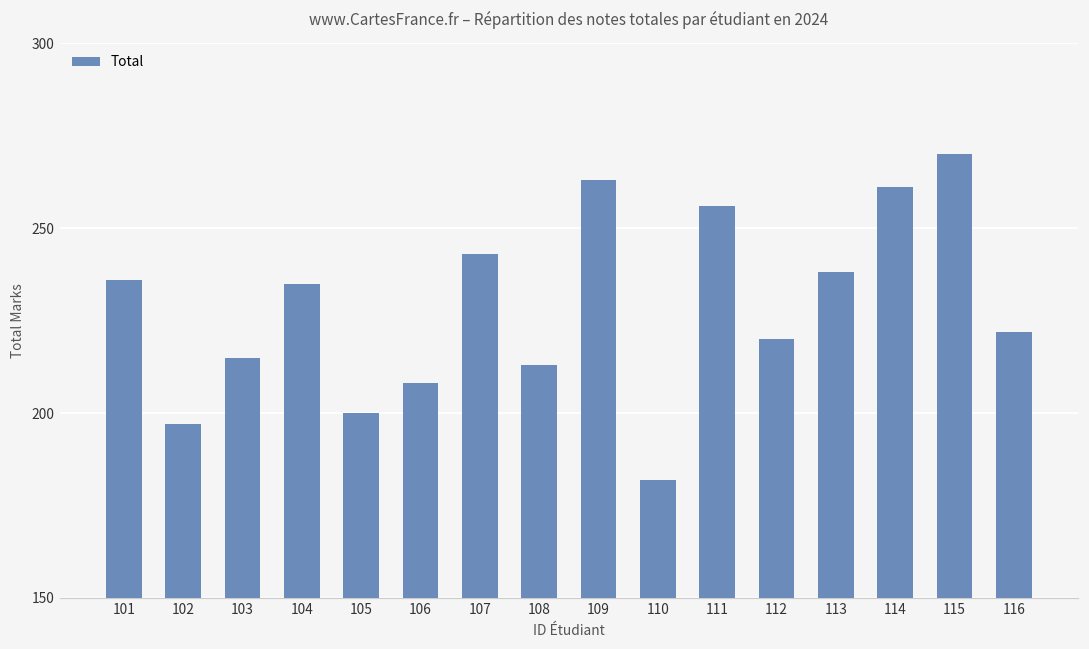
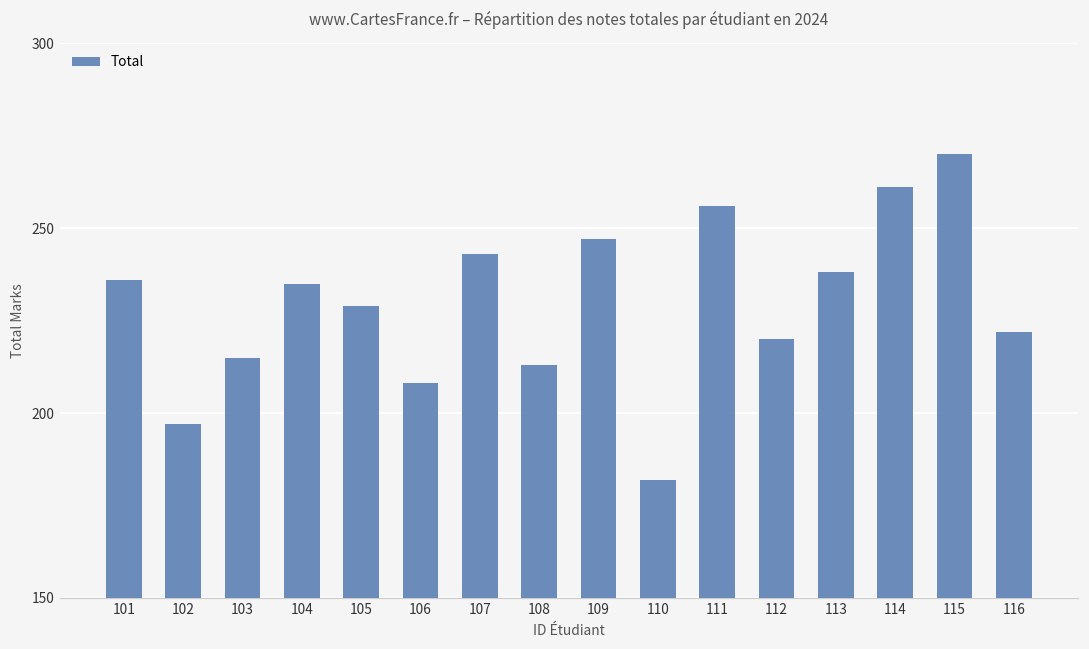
  {
    "101": 236,
    "102": 197,
    "103": 215,
    "104": 235,
-   "105": 200,
+   "105": 229,
    "106": 208,
    "107": 243,
    "108": 213,
-   "109": 263,
+   "109": 247,
    "110": 182,
    "111": 256,
    "112": 220,
    "113": 238,
    "114": 261,
    "115": 270,
    "116": 222
  }
